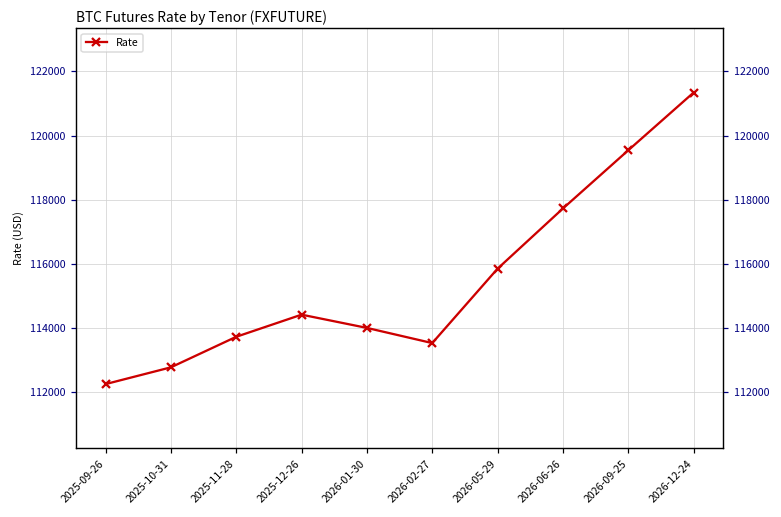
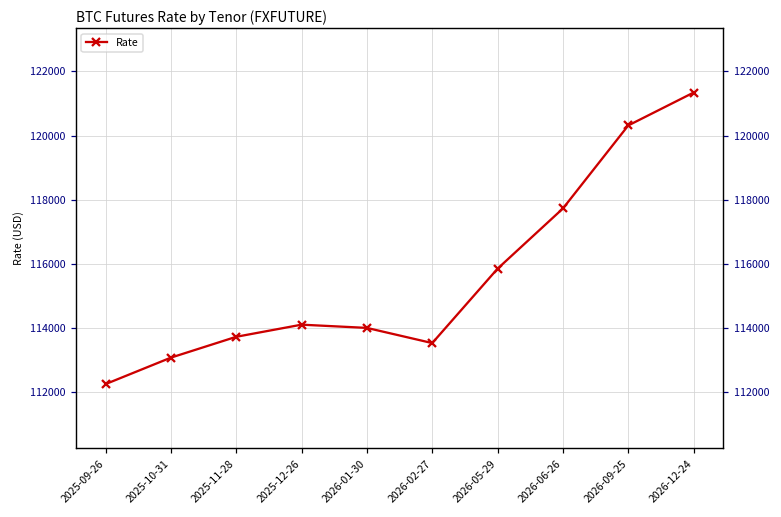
  {
    "2025-09-26": 112300,
-   "2025-10-31": 112800,
+   "2025-10-31": 113100,
    "2025-11-28": 113700,
-   "2025-12-26": 114400,
+   "2025-12-26": 114100,
    "2026-01-30": 114000,
    "2026-02-27": 113500,
    "2026-05-29": 115800,
    "2026-06-26": 117700,
-   "2026-09-25": 119500,
+   "2026-09-25": 120300,
    "2026-12-24": 121300
  }
